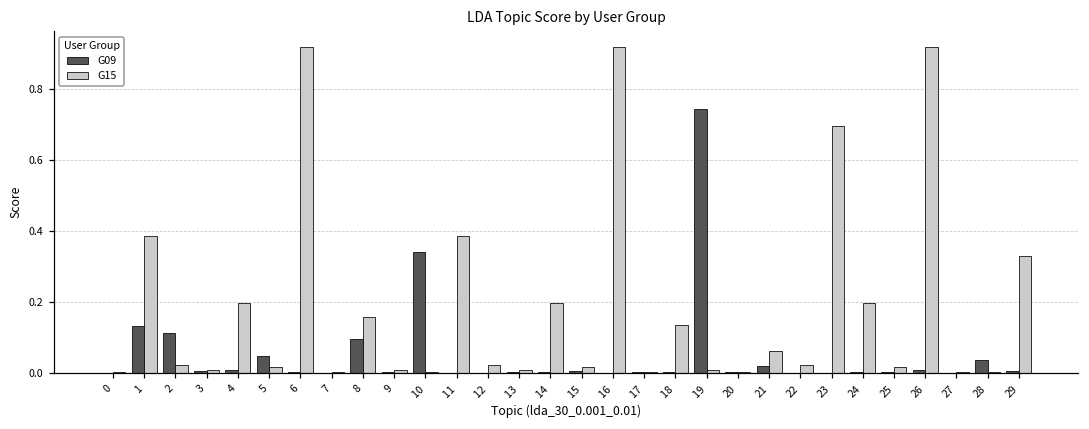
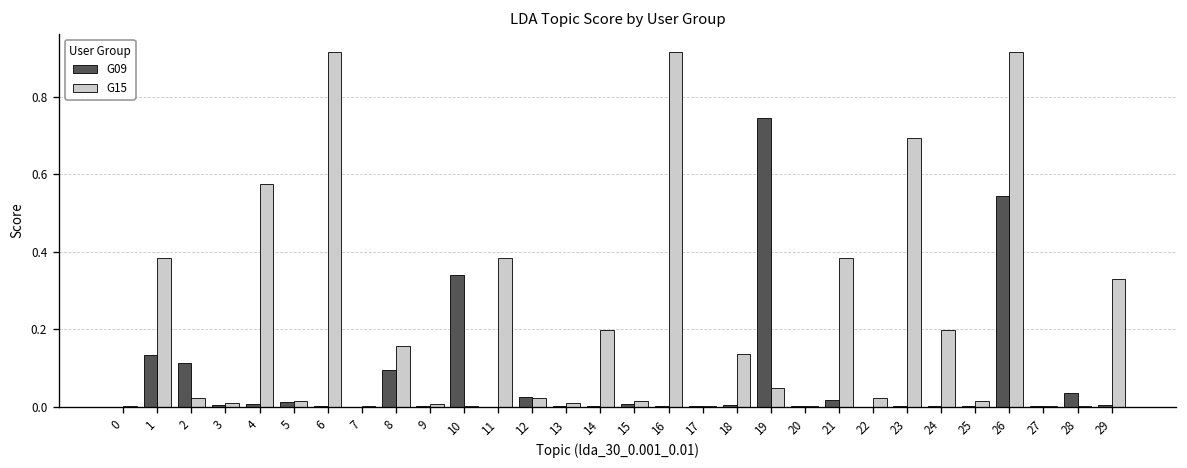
  {
    "G09": {
      "1": 0.13,
      "2": 0.11,
-     "5": 0.05,
+     "5": 0.01,
      "8": 0.10,
      "10": 0.34,
-     "12": 0.00,
+     "12": 0.03,
      "19": 0.74,
      "21": 0.02,
-     "26": 0.01,
+     "26": 0.54,
      "28": 0.04
    },
    "G15": {
      "1": 0.38,
      "2": 0.02,
      "3": 0.01,
-     "4": 0.20,
+     "4": 0.57,
      "5": 0.02,
      "6": 0.92,
      "8": 0.16,
      "11": 0.38,
      "12": 0.02,
      "13": 0.01,
      "14": 0.20,
      "15": 0.02,
      "16": 0.92,
      "18": 0.14,
-     "19": 0.01,
-     "21": 0.06,
+     "19": 0.05,
+     "21": 0.38,
      "22": 0.02,
      "23": 0.69,
      "24": 0.20,
      "25": 0.02,
      "26": 0.92,
      "29": 0.33
    }
  }
